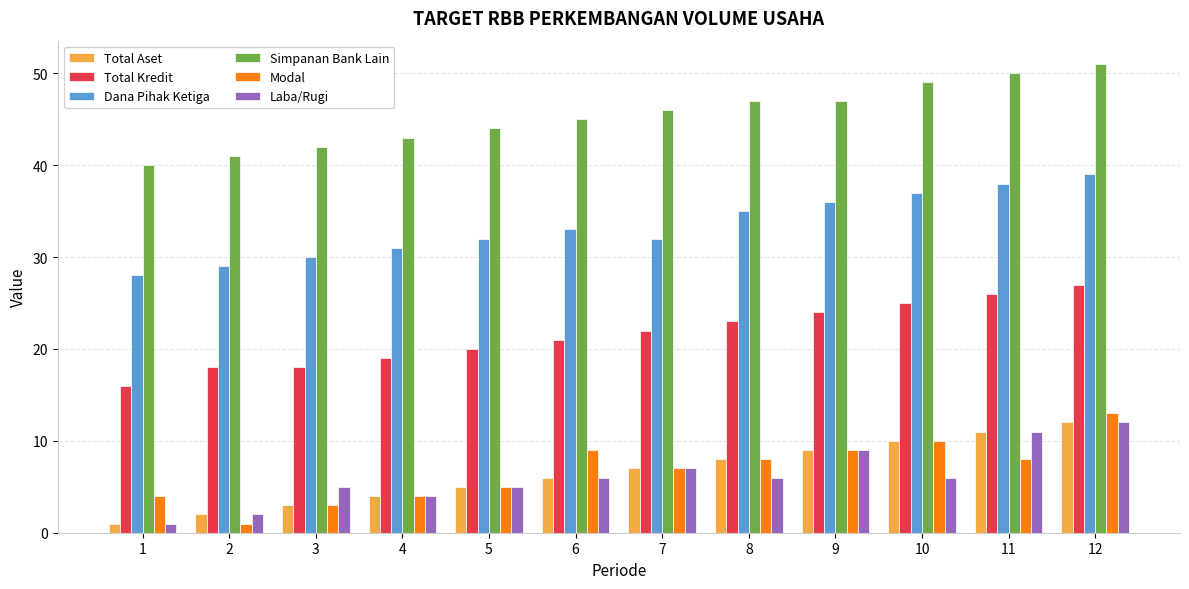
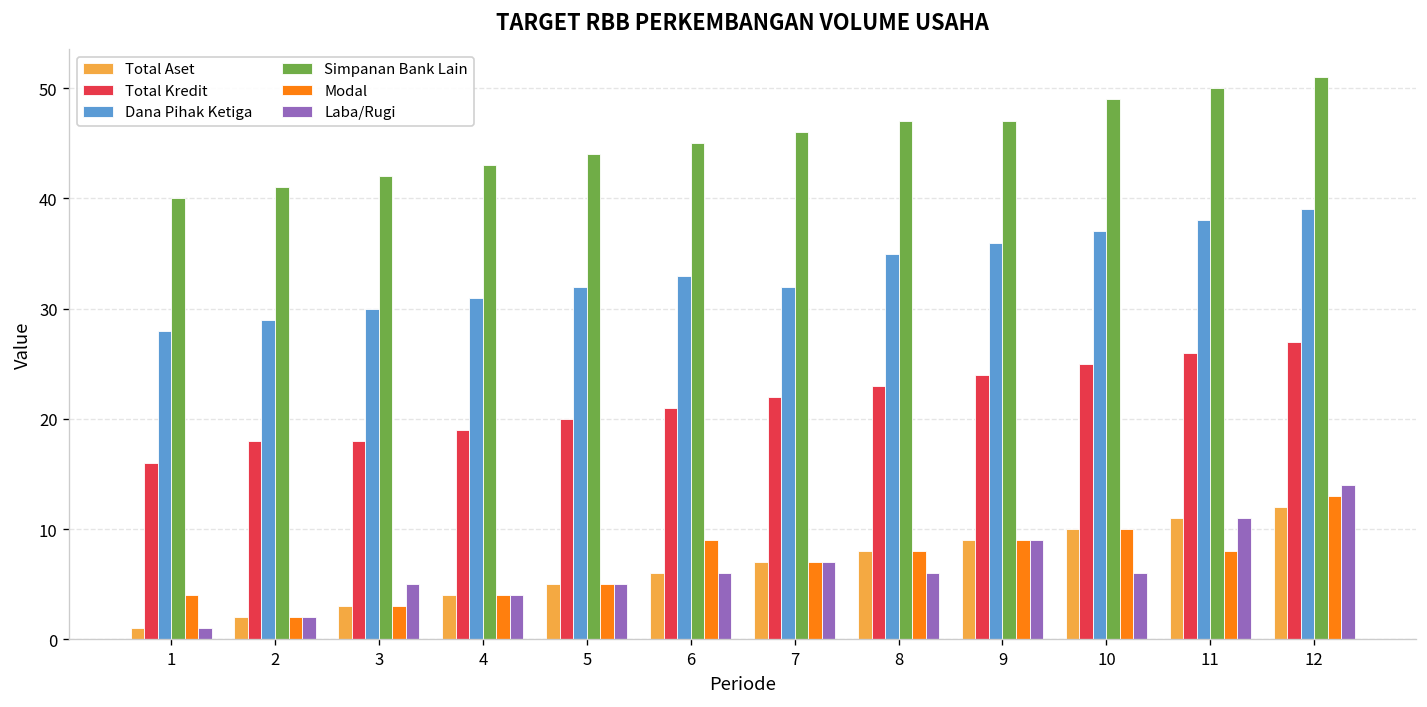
  {
    "Total Aset": {
      "1": 1,
      "2": 2,
      "3": 3,
      "4": 4,
      "5": 5,
      "6": 6,
      "7": 7,
      "8": 8,
      "9": 9,
      "10": 10,
      "11": 11,
      "12": 12
    },
    "Total Kredit": {
      "1": 16,
      "2": 18,
      "3": 18,
      "4": 19,
      "5": 20,
      "6": 21,
      "7": 22,
      "8": 23,
      "9": 24,
      "10": 25,
      "11": 26,
      "12": 27
    },
    "Dana Pihak Ketiga": {
      "1": 28,
      "2": 29,
      "3": 30,
      "4": 31,
      "5": 32,
      "6": 33,
      "7": 32,
      "8": 35,
      "9": 36,
      "10": 37,
      "11": 38,
      "12": 39
    },
    "Simpanan Bank Lain": {
      "1": 40,
      "2": 41,
      "3": 42,
      "4": 43,
      "5": 44,
      "6": 45,
      "7": 46,
      "8": 47,
      "9": 47,
      "10": 49,
      "11": 50,
      "12": 51
    },
    "Modal": {
      "1": 4,
-     "2": 1,
+     "2": 2,
      "3": 3,
      "4": 4,
      "5": 5,
      "6": 9,
      "7": 7,
      "8": 8,
      "9": 9,
      "10": 10,
      "11": 8,
      "12": 13
    },
    "Laba/Rugi": {
      "1": 1,
      "2": 2,
      "3": 5,
      "4": 4,
      "5": 5,
      "6": 6,
      "7": 7,
      "8": 6,
      "9": 9,
      "10": 6,
      "11": 11,
-     "12": 12
+     "12": 14
    }
  }
